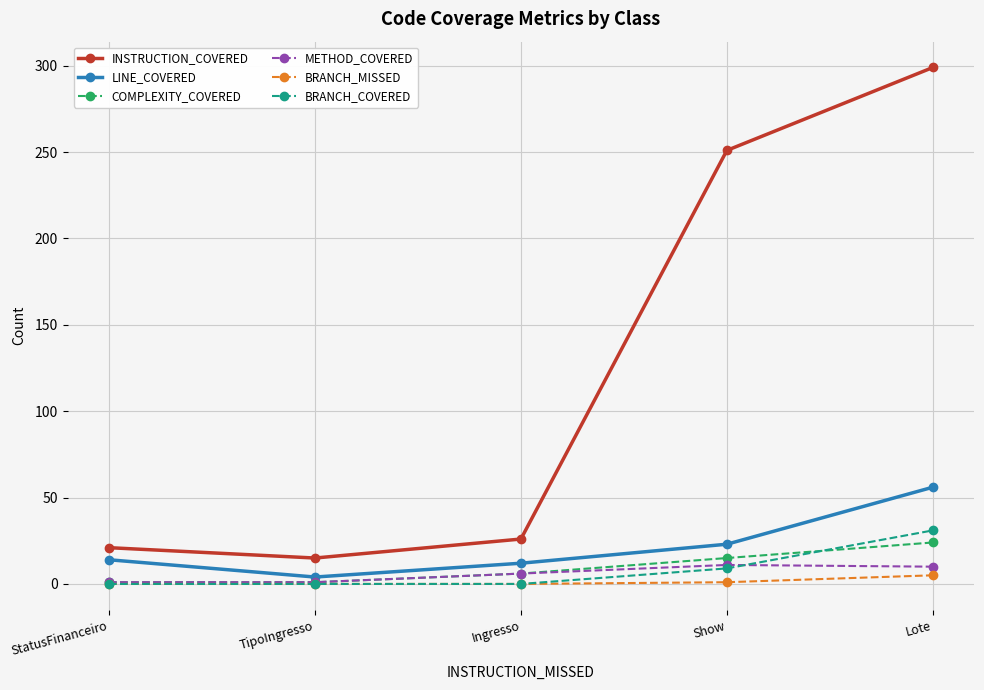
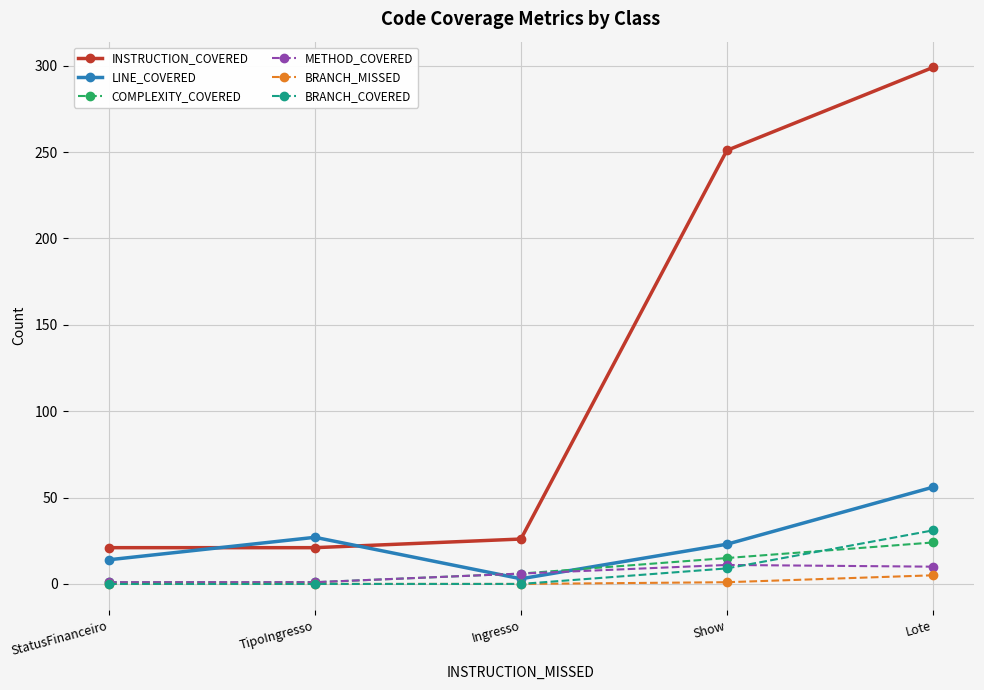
  {
    "INSTRUCTION_COVERED": {
      "StatusFinanceiro": 21,
-     "TipoIngresso": 15,
+     "TipoIngresso": 21,
      "Ingresso": 26,
      "Show": 251,
      "Lote": 299
    },
    "LINE_COVERED": {
      "StatusFinanceiro": 14,
-     "TipoIngresso": 4,
-     "Ingresso": 12,
+     "TipoIngresso": 27,
+     "Ingresso": 3,
      "Show": 23,
      "Lote": 56
    },
    "METHOD_COVERED": {
      "Show": 11,
      "Lote": 10
    },
    "BRANCH_MISSED": {
      "Show": 1,
      "Lote": 5
    }
  }
